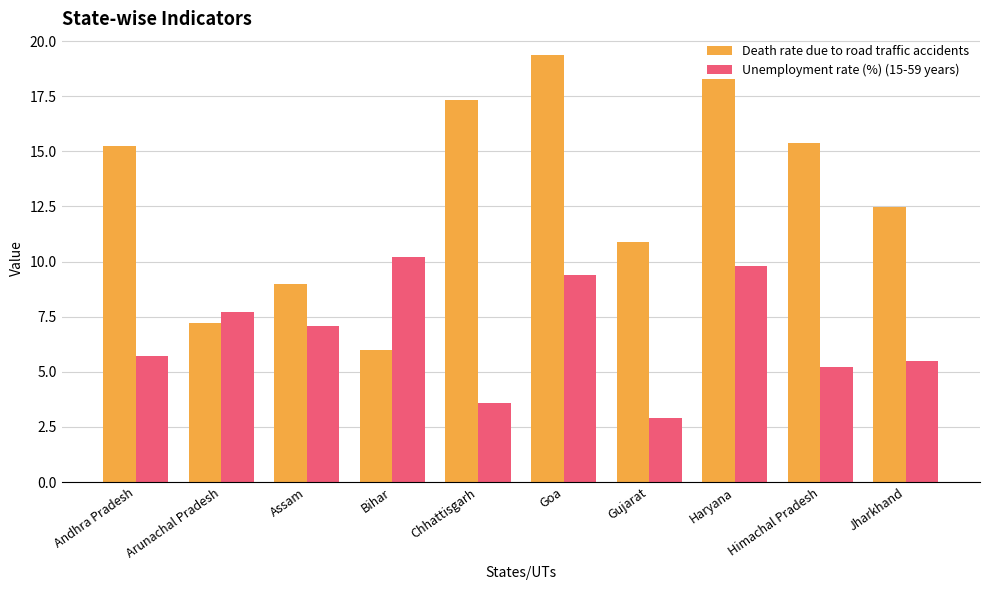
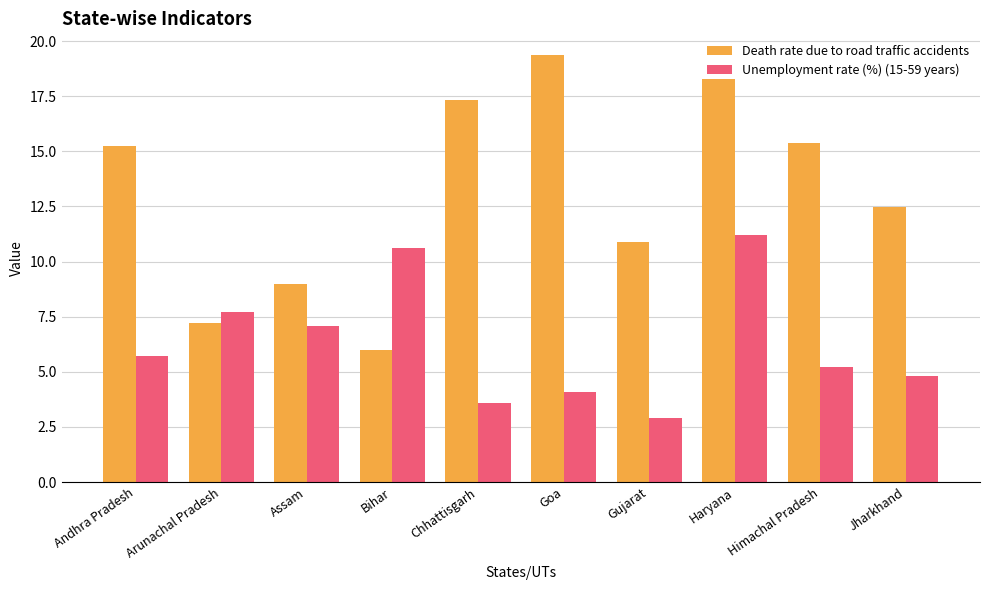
  {
    "Death rate due to road traffic accidents": {
      "Andhra Pradesh": 15.3,
      "Arunachal Pradesh": 7.2,
      "Assam": 9.0,
      "Bihar": 6.0,
      "Chhattisgarh": 17.3,
      "Goa": 19.4,
      "Gujarat": 10.9,
      "Haryana": 18.3,
      "Himachal Pradesh": 15.4,
      "Jharkhand": 12.5
    },
    "Unemployment rate (%) (15-59 years)": {
      "Andhra Pradesh": 5.7,
      "Arunachal Pradesh": 7.7,
      "Assam": 7.1,
-     "Bihar": 10.2,
+     "Bihar": 10.6,
      "Chhattisgarh": 3.6,
-     "Goa": 9.4,
+     "Goa": 4.1,
      "Gujarat": 2.9,
-     "Haryana": 9.8,
+     "Haryana": 11.2,
      "Himachal Pradesh": 5.2,
-     "Jharkhand": 5.5
+     "Jharkhand": 4.8
    }
  }
